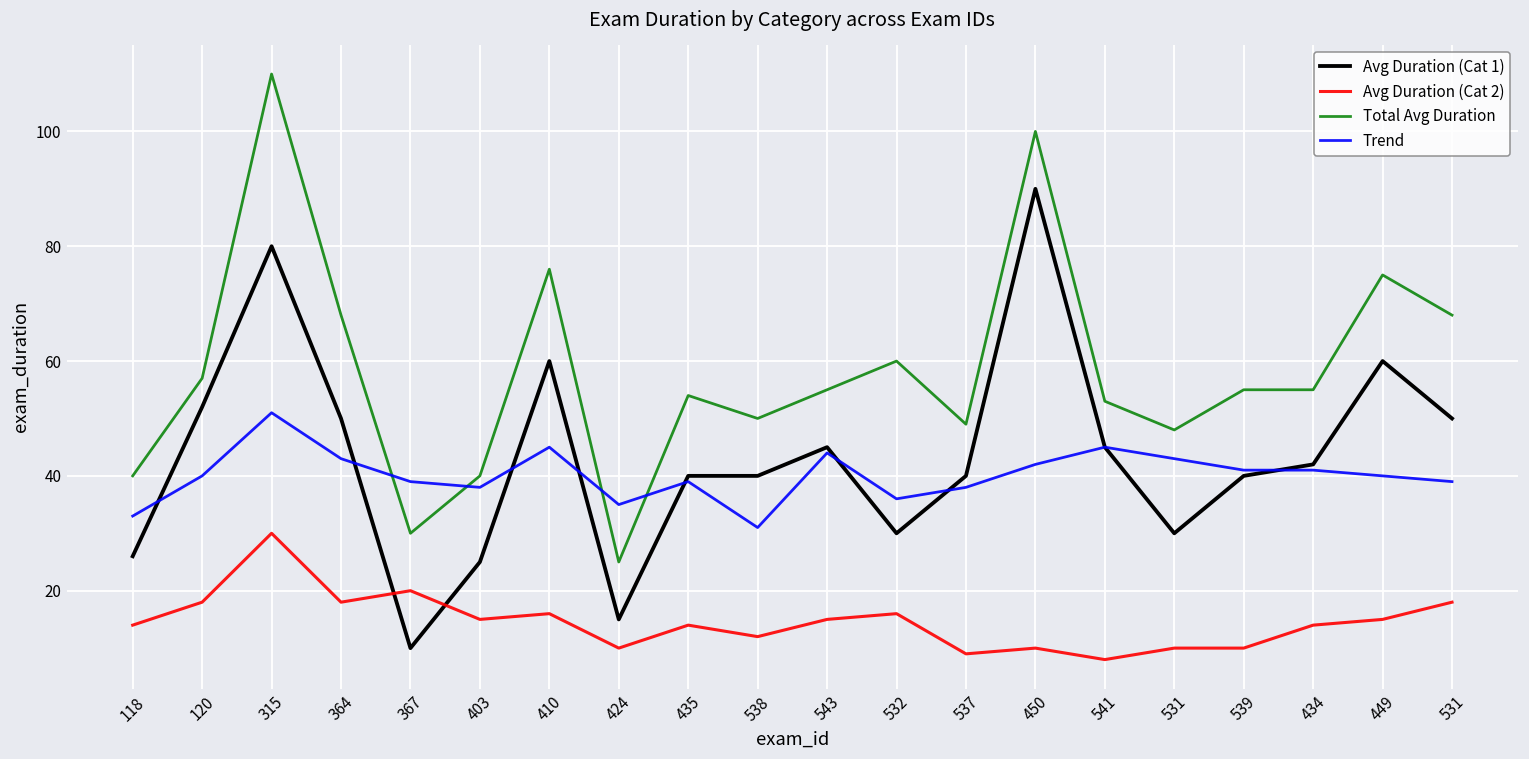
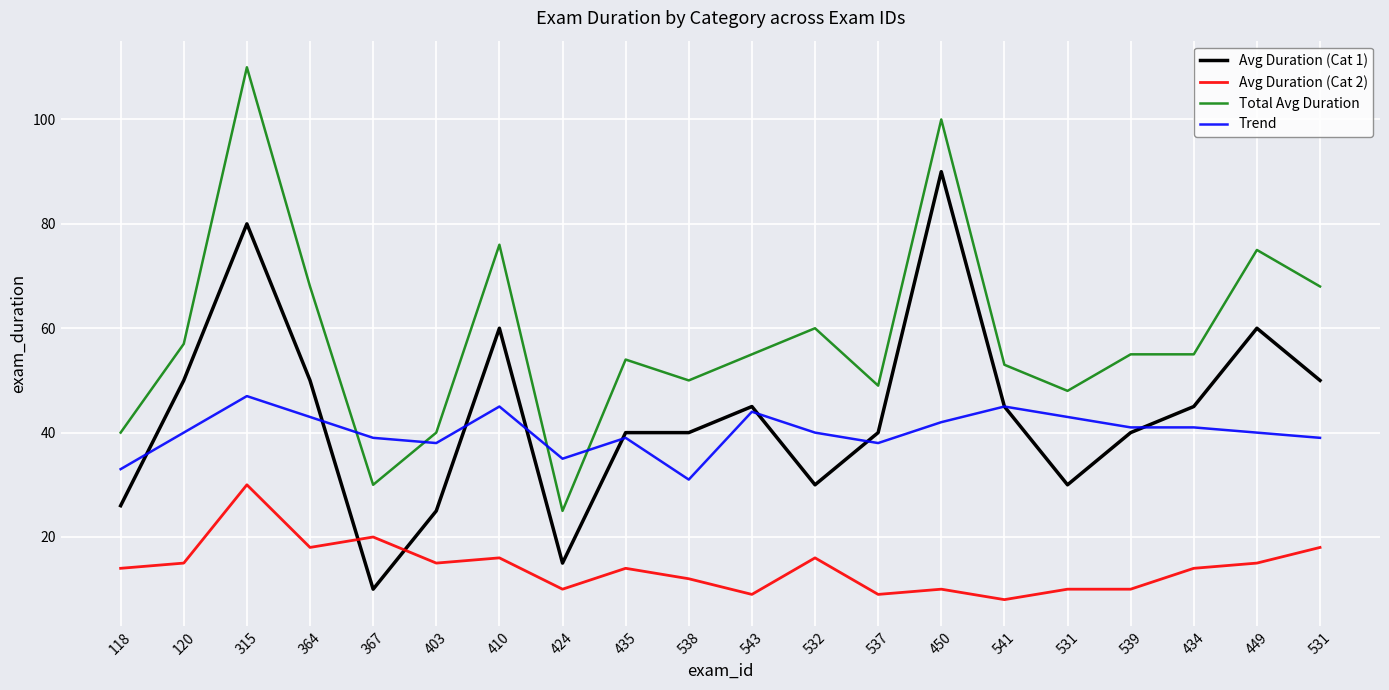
  {
    "Avg Duration (Cat 1)": {
      "118": 26,
-     "120": 52,
+     "120": 50,
      "315": 80,
      "364": 50,
      "367": 10,
      "403": 25,
      "410": 60,
      "424": 15,
      "435": 40,
      "538": 40,
      "543": 45,
      "532": 30,
      "537": 40,
      "450": 90,
      "539": 40,
-     "434": 42,
+     "434": 45,
      "449": 60
    },
    "Avg Duration (Cat 2)": {
      "118": 14,
-     "120": 18,
+     "120": 15,
      "315": 30,
      "364": 18,
      "367": 20,
      "403": 15,
      "410": 16,
      "424": 10,
      "435": 14,
      "538": 12,
-     "543": 15,
+     "543": 9,
      "532": 16,
      "537": 9,
      "450": 10,
      "541": 8,
      "539": 10,
      "434": 14,
      "449": 15
    },
    "Total Avg Duration": {
      "118": 40,
      "120": 57,
      "315": 110,
      "364": 68,
      "367": 30,
      "403": 40,
      "410": 76,
      "424": 25,
      "435": 54,
      "538": 50,
      "543": 55,
      "532": 60,
      "537": 49,
      "450": 100,
      "541": 53,
      "539": 55,
      "434": 55,
      "449": 75
    },
    "Trend": {
      "118": 33,
      "120": 40,
-     "315": 51,
+     "315": 47,
      "364": 43,
      "367": 39,
      "403": 38,
      "410": 45,
      "424": 35,
      "435": 39,
      "538": 31,
      "543": 44,
-     "532": 36,
+     "532": 40,
      "537": 38,
      "450": 42,
      "539": 41,
      "434": 41,
      "449": 40
    }
  }
